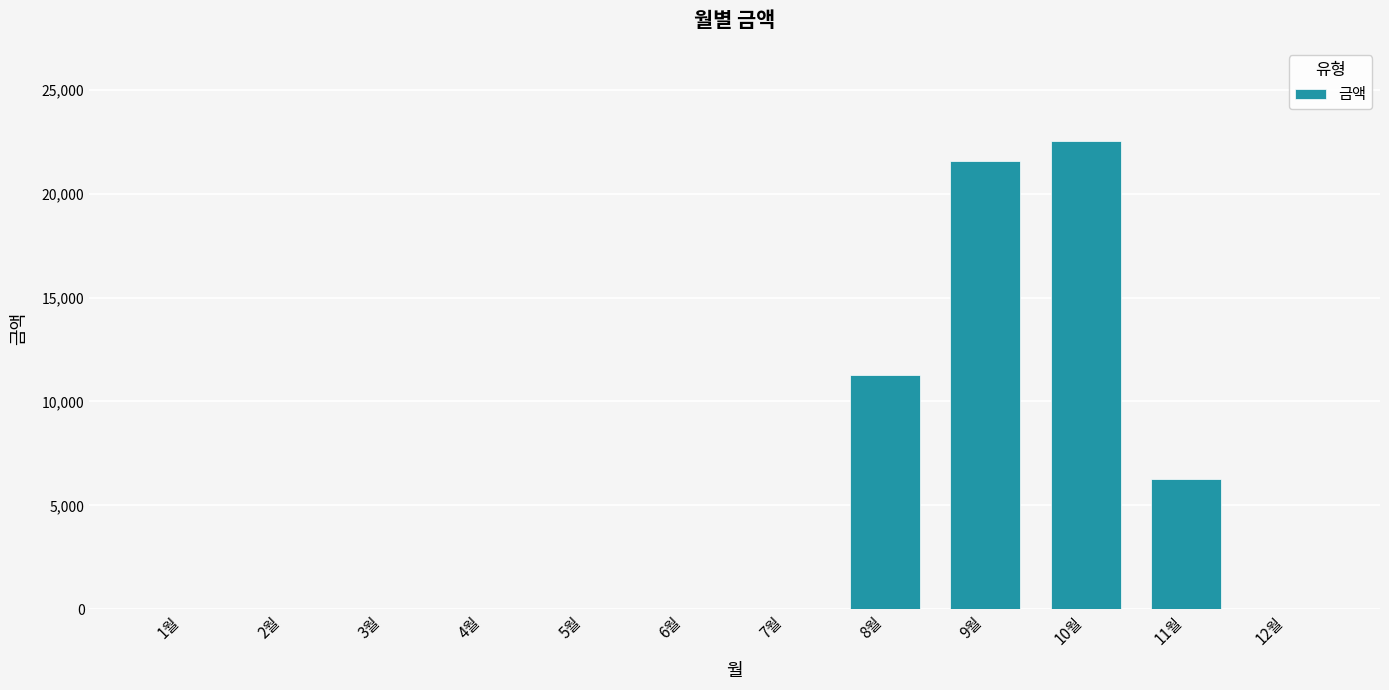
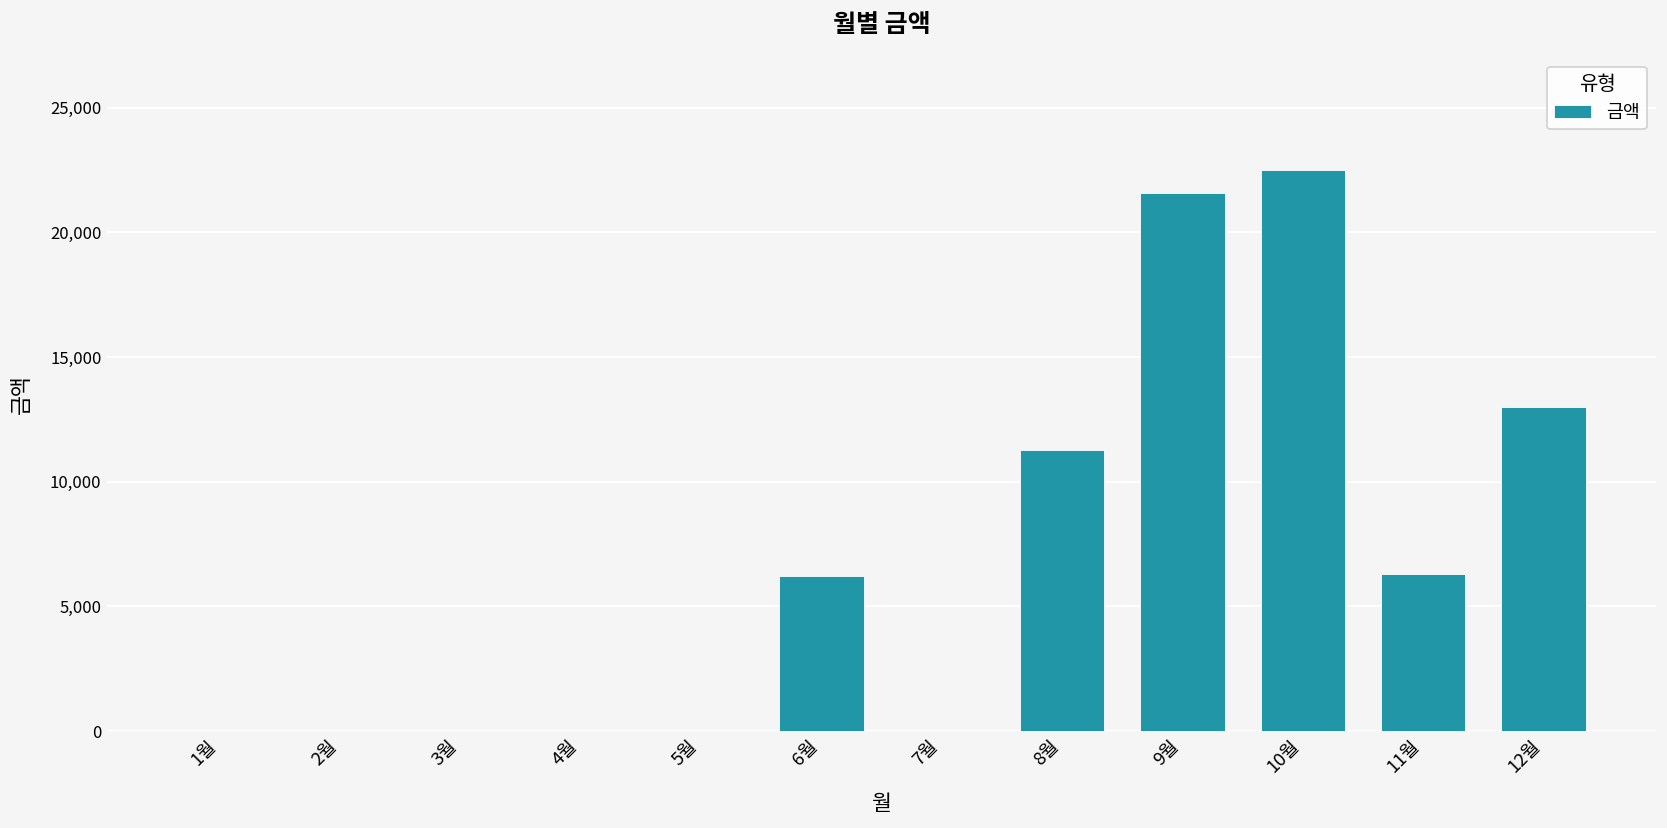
  {
    "1월": "0",
    "2월": "0",
    "3월": "0",
    "4월": "0",
    "5월": "0",
-   "6월": "0",
+   "6월": "6,200",
    "7월": "0",
    "8월": "11,300",
    "9월": "21,600",
    "10월": "22,500",
    "11월": "6,300",
-   "12월": "0"
+   "12월": "13,000"
  }
